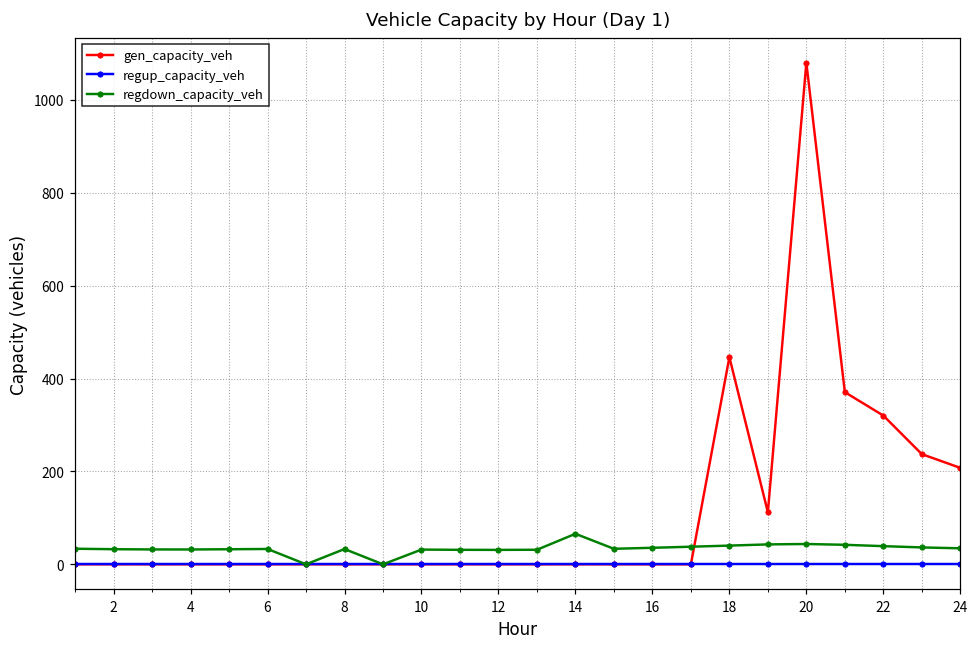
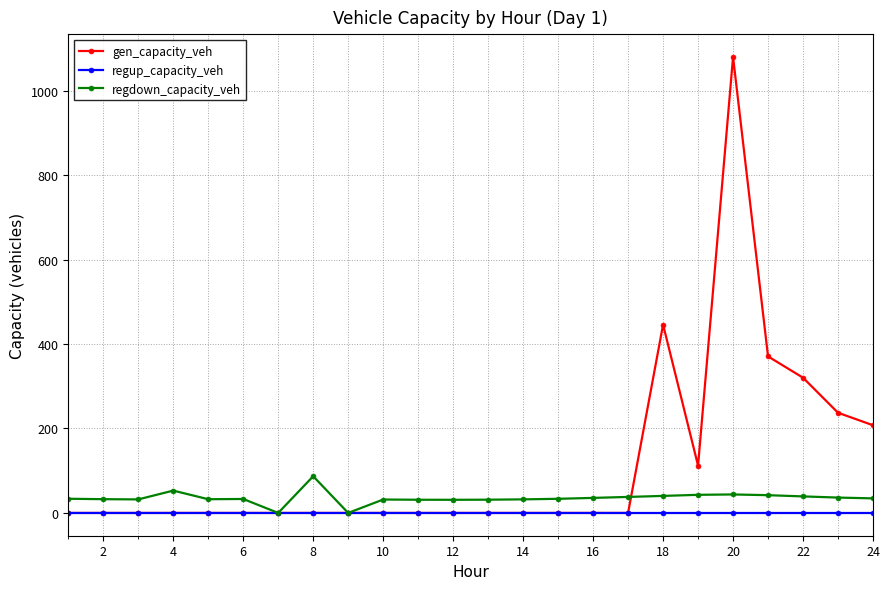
  {
    "gen_capacity_veh": {
      "18": 450,
      "20": 1080,
      "22": 320,
      "24": 210
    },
    "regup_capacity_veh": {
      "18": 0,
      "20": 0,
      "22": 0,
      "24": 0
    },
    "regdown_capacity_veh": {
      "2": 30,
-     "4": 30,
+     "4": 50,
      "6": 30,
-     "8": 30,
+     "8": 90,
      "10": 30,
      "12": 30,
-     "14": 70,
+     "14": 30,
      "16": 40,
      "18": 40,
      "20": 40,
      "22": 40,
      "24": 30
    }
  }
